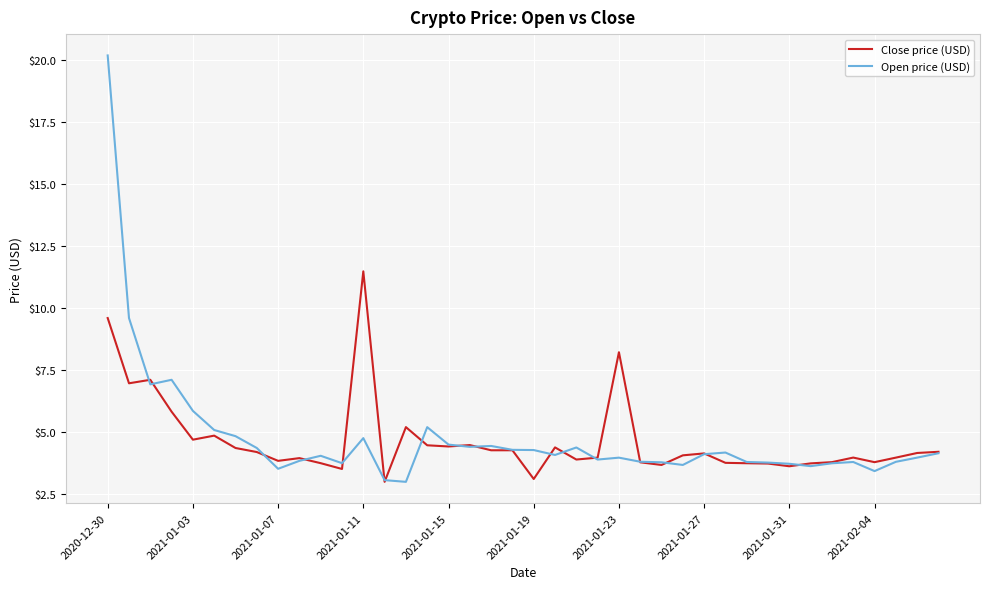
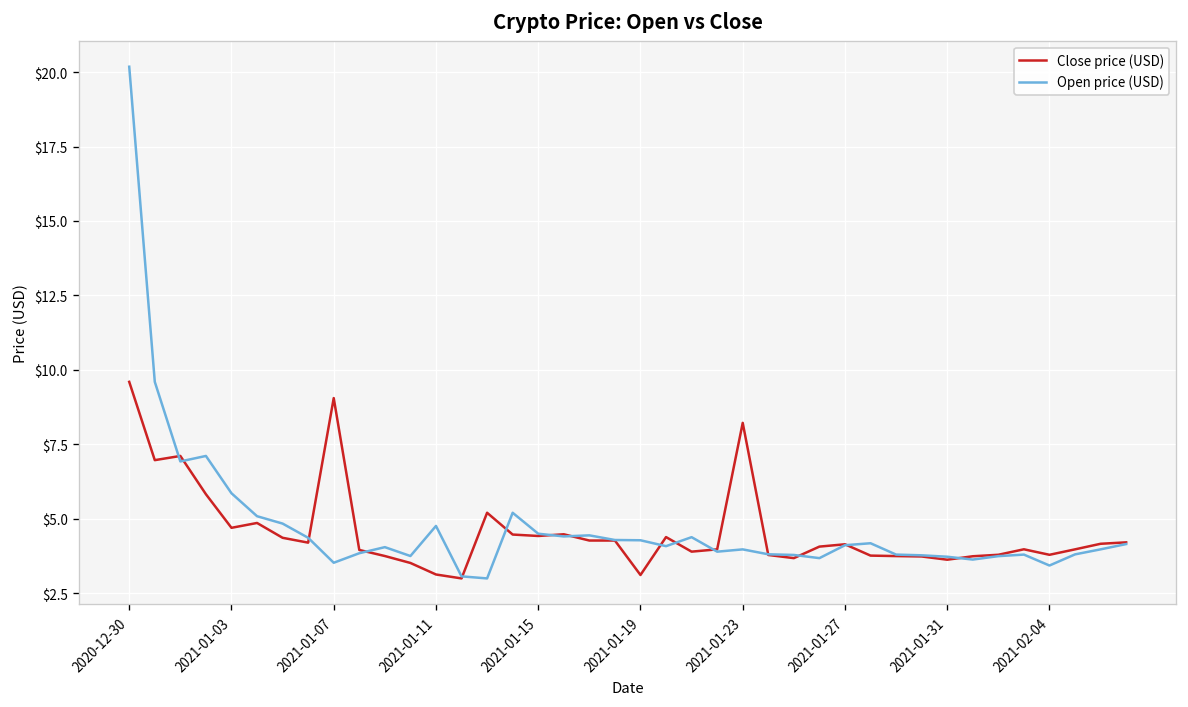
  {
    "Close price (USD)": {
      "2020-12-30": "$9.6",
      "2021-01-03": "$4.7",
-     "2021-01-07": "$3.8",
-     "2021-01-11": "$11.5",
+     "2021-01-07": "$9.1",
+     "2021-01-11": "$3.1",
      "2021-01-19": "$3.1",
      "2021-01-23": "$8.2",
      "2021-02-04": "$3.8"
    },
    "Open price (USD)": {
      "2020-12-30": "$20.2",
      "2021-01-03": "$5.9",
      "2021-01-07": "$3.5",
      "2021-01-11": "$4.8",
      "2021-01-19": "$4.3",
      "2021-01-23": "$4.0",
      "2021-02-04": "$3.4"
    }
  }
